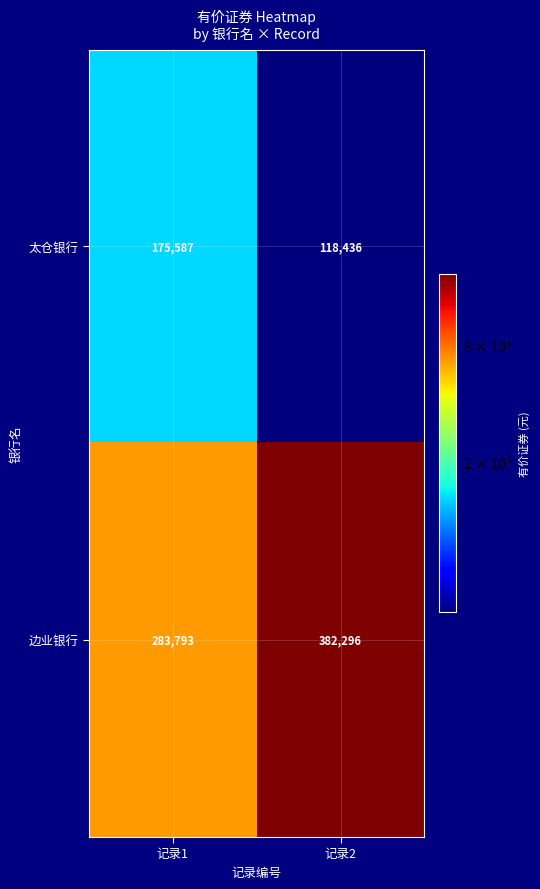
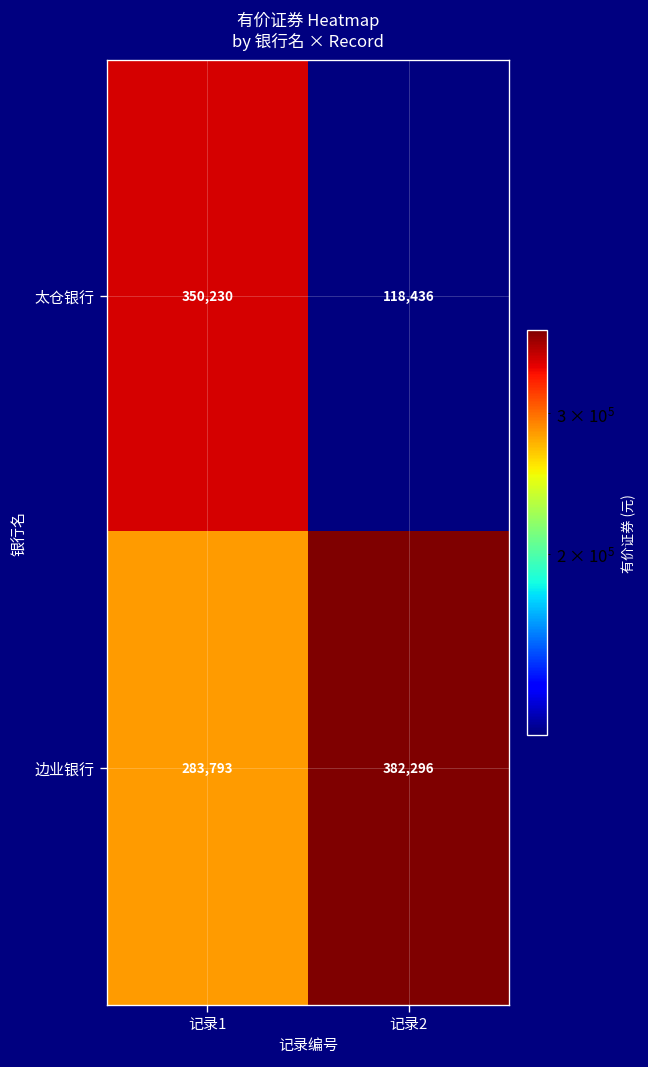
  {
    "太仓银行": {
-     "记录1": "175,587",
+     "记录1": "350,230",
      "记录2": "118,436"
    },
    "边业银行": {
      "记录1": "283,793",
      "记录2": "382,296"
    }
  }
